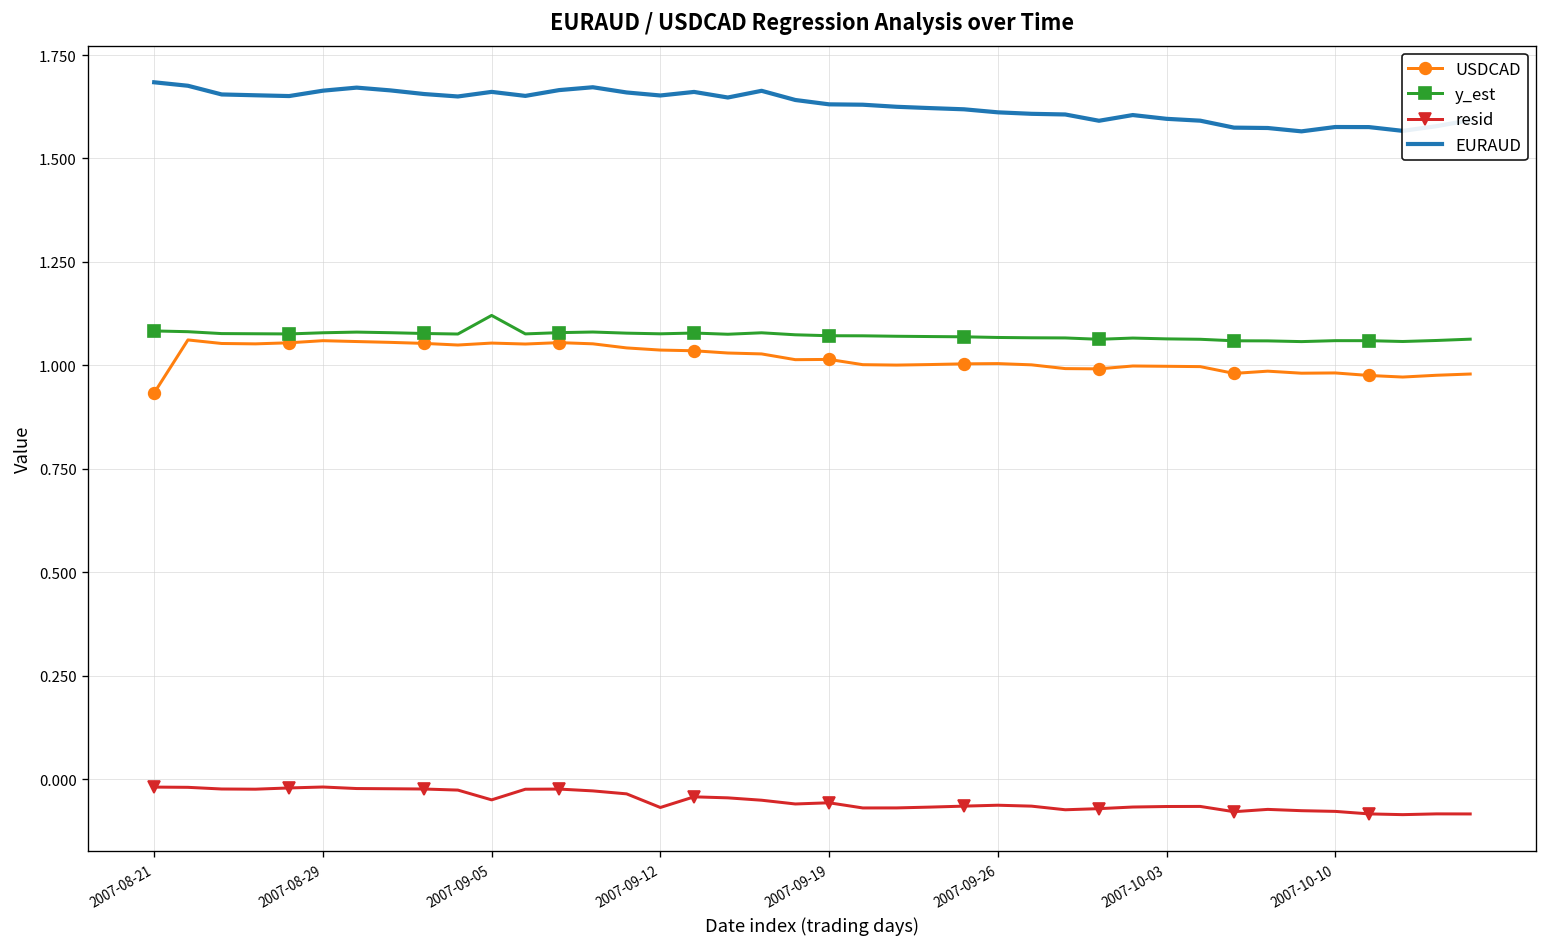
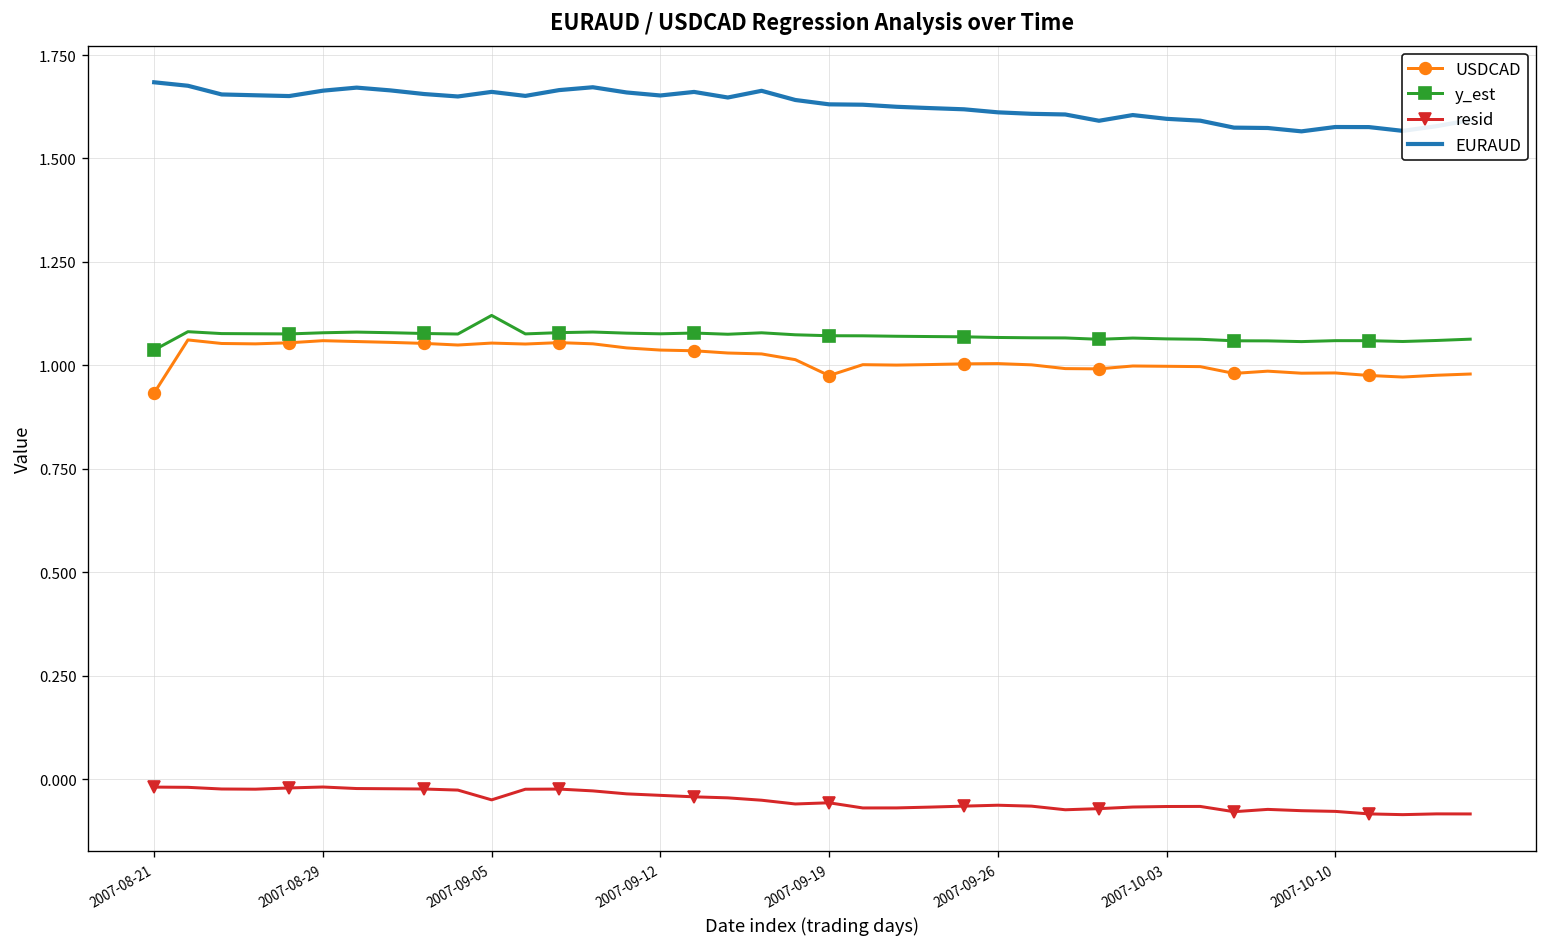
  {
    "USDCAD": {
      "2007-08-21": 0.93,
      "2007-08-29": 1.06,
      "2007-09-05": 1.05,
      "2007-09-12": 1.04,
-     "2007-09-19": 1.01,
+     "2007-09-19": 0.98,
      "2007-09-26": 1.00,
      "2007-10-03": 1.00,
      "2007-10-10": 0.98
    },
    "y_est": {
-     "2007-08-21": 1.08,
+     "2007-08-21": 1.04,
      "2007-08-29": 1.08,
      "2007-09-05": 1.12,
      "2007-09-12": 1.08,
      "2007-09-19": 1.07,
      "2007-09-26": 1.07,
      "2007-10-03": 1.06,
      "2007-10-10": 1.06
    },
    "resid": {
      "2007-08-21": -0.02,
      "2007-08-29": -0.02,
      "2007-09-05": -0.05,
-     "2007-09-12": -0.07,
+     "2007-09-12": -0.04,
      "2007-09-19": -0.06,
      "2007-09-26": -0.06,
      "2007-10-03": -0.07,
      "2007-10-10": -0.08
    },
    "EURAUD": {
      "2007-08-21": 1.68,
      "2007-08-29": 1.66,
      "2007-09-05": 1.66,
      "2007-09-12": 1.65,
      "2007-09-19": 1.63,
      "2007-09-26": 1.61,
      "2007-10-03": 1.60,
      "2007-10-10": 1.58
    }
  }
